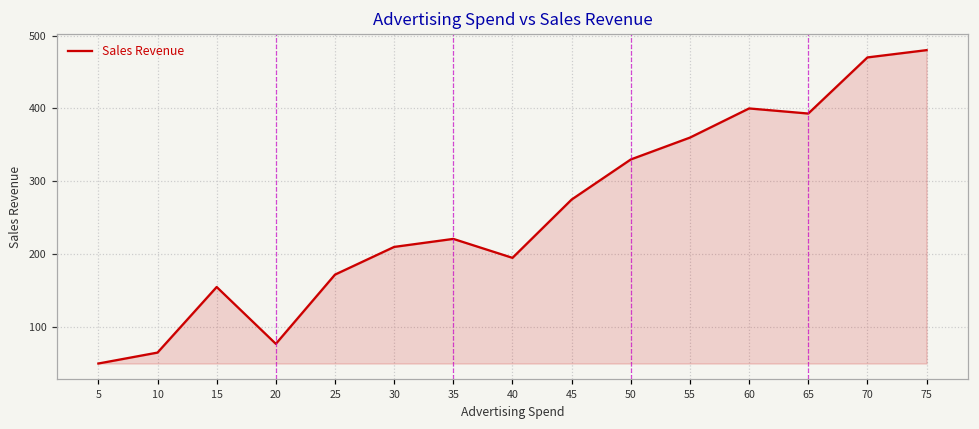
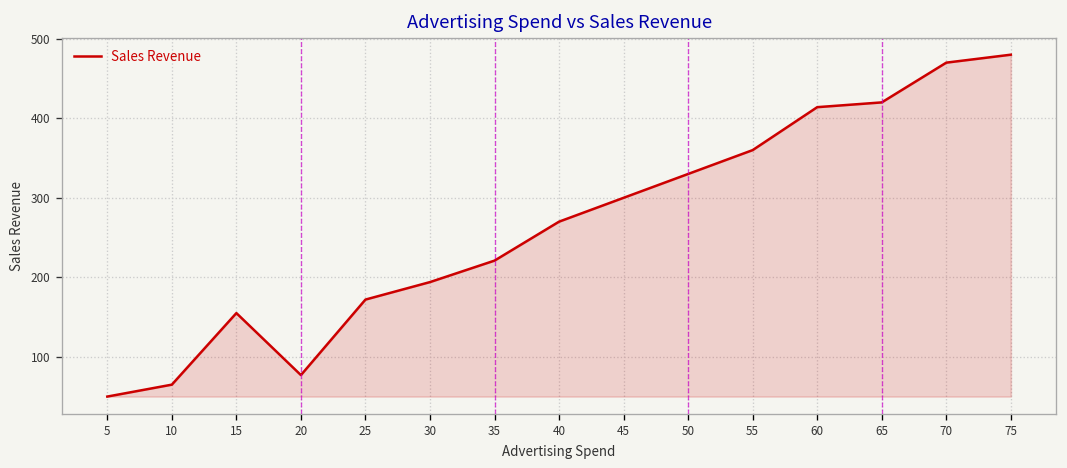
  {
    "5": 50,
    "10": 70,
    "15": 160,
    "20": 80,
    "25": 170,
-   "30": 210,
+   "30": 190,
    "35": 220,
-   "40": 200,
-   "45": 280,
+   "40": 270,
+   "45": 300,
    "50": 330,
    "55": 360,
-   "60": 400,
-   "65": 390,
+   "60": 410,
+   "65": 420,
    "70": 470,
    "75": 480
  }
